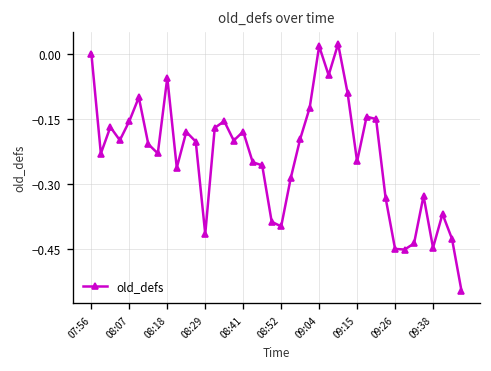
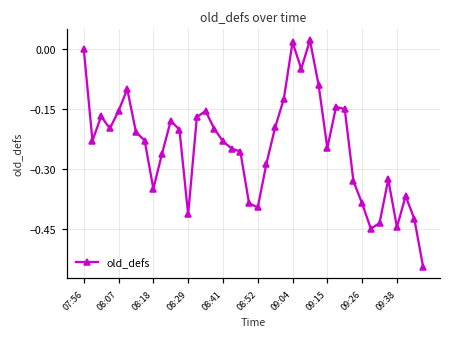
  {
    "07:56": 0.00,
    "08:07": -0.16,
-   "08:18": -0.06,
+   "08:18": -0.35,
    "08:29": -0.41,
-   "08:41": -0.18,
+   "08:41": -0.23,
    "08:52": -0.40,
    "09:04": 0.02,
    "09:15": -0.25,
-   "09:26": -0.45,
+   "09:26": -0.39,
    "09:38": -0.45
  }
